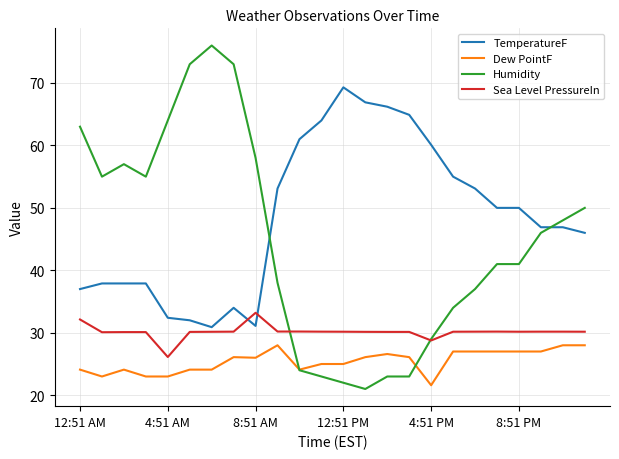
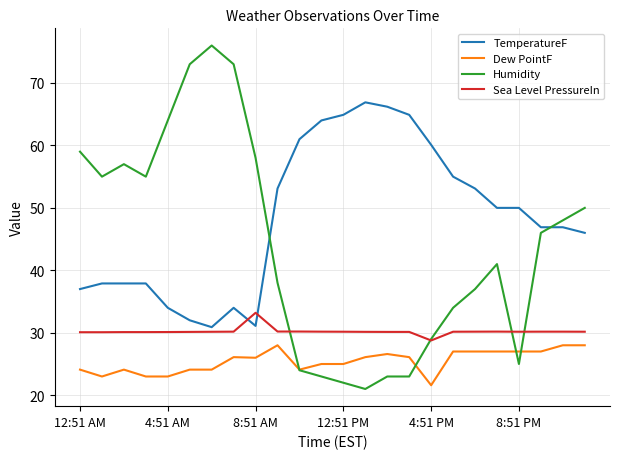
  {
    "TemperatureF": {
      "12:51 AM": 37,
-     "4:51 AM": 32,
+     "4:51 AM": 34,
      "8:51 AM": 31,
-     "12:51 PM": 69,
+     "12:51 PM": 65,
      "4:51 PM": 60,
      "8:51 PM": 50
    },
    "Dew PointF": {
      "12:51 AM": 24,
      "4:51 AM": 23,
      "8:51 AM": 26,
      "12:51 PM": 25,
      "4:51 PM": 22,
      "8:51 PM": 27
    },
    "Humidity": {
-     "12:51 AM": 63,
+     "12:51 AM": 59,
      "4:51 AM": 64,
      "8:51 AM": 58,
      "12:51 PM": 22,
-     "8:51 PM": 41
+     "8:51 PM": 25
    },
    "Sea Level PressureIn": {
-     "12:51 AM": 32,
-     "4:51 AM": 26,
+     "12:51 AM": 30,
+     "4:51 AM": 30,
      "8:51 AM": 33,
      "12:51 PM": 30,
      "8:51 PM": 30
    }
  }
